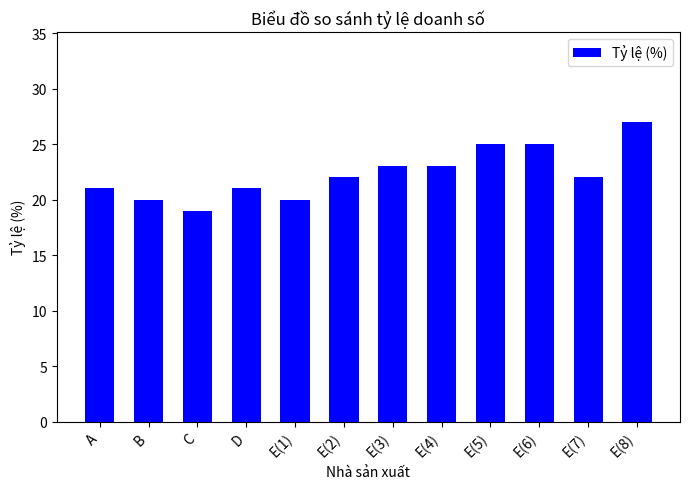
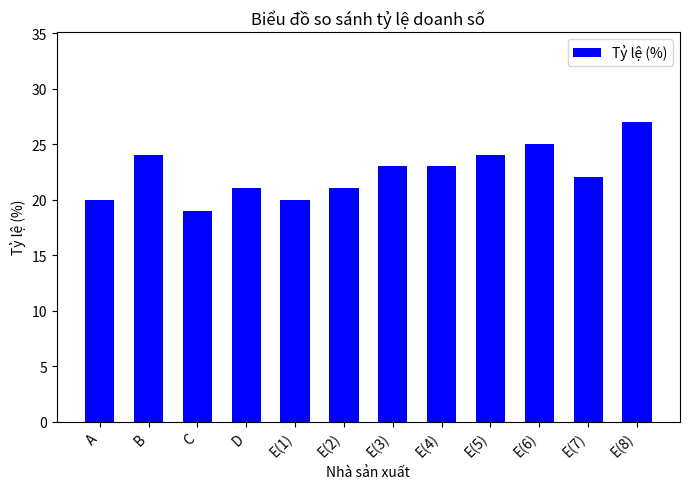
  {
-   "A": 21,
-   "B": 20,
+   "A": 20,
+   "B": 24,
    "C": 19,
    "D": 21,
    "E(1)": 20,
-   "E(2)": 22,
+   "E(2)": 21,
    "E(3)": 23,
    "E(4)": 23,
-   "E(5)": 25,
+   "E(5)": 24,
    "E(6)": 25,
    "E(7)": 22,
    "E(8)": 27
  }
